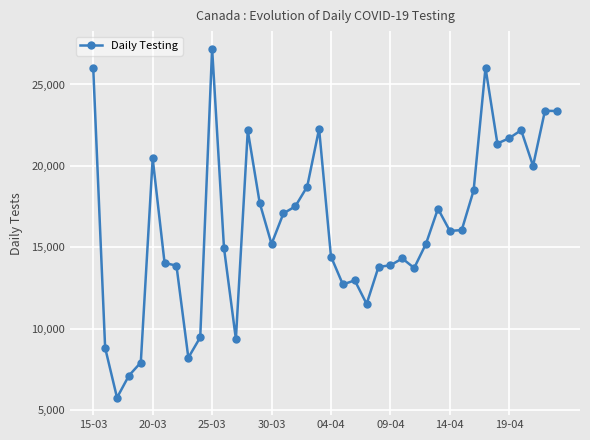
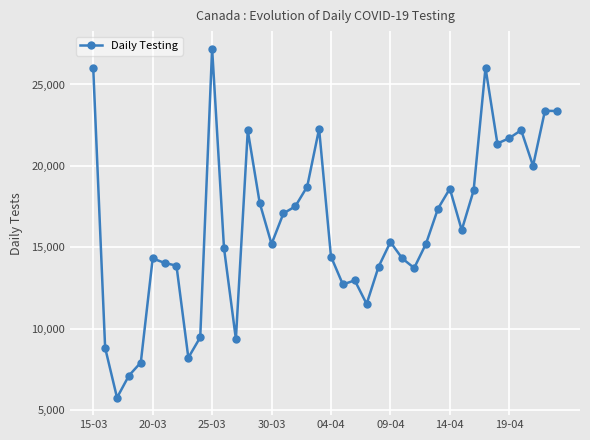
  {
    "15-03": "26,000",
-   "20-03": "20,500",
+   "20-03": "14,300",
    "25-03": "27,200",
    "30-03": "15,200",
    "04-04": "14,400",
-   "09-04": "13,900",
-   "14-04": "16,000",
+   "09-04": "15,300",
+   "14-04": "18,600",
    "19-04": "21,700"
  }
